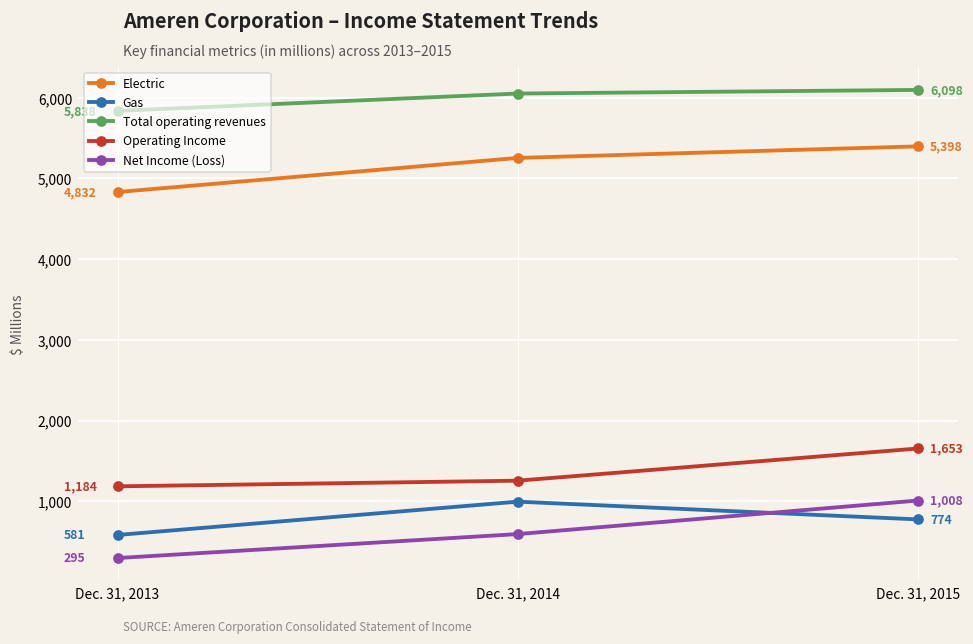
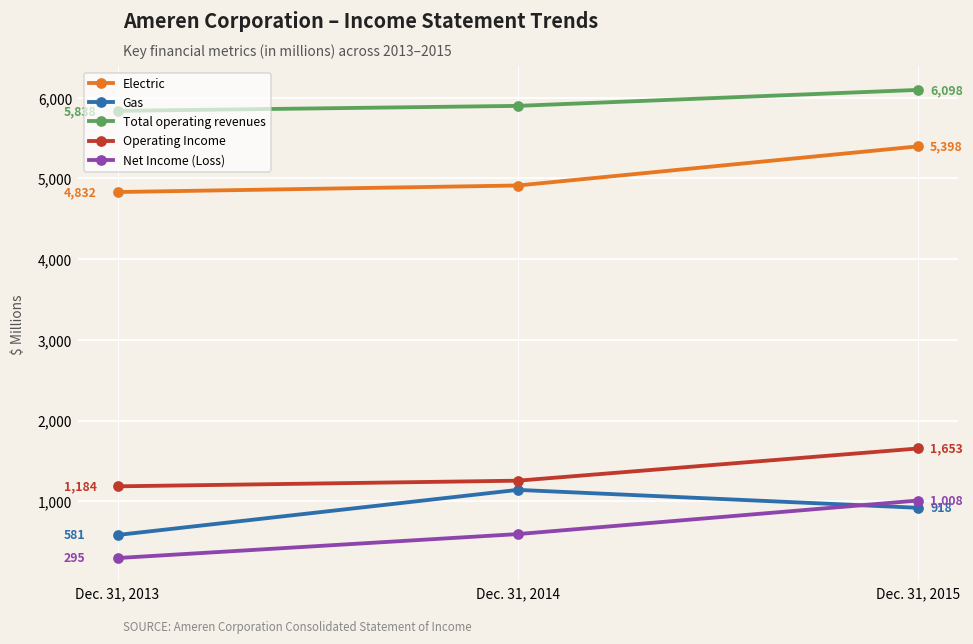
  {
    "Electric": {
-     "Dec. 31, 2014": "5,300"
+     "Dec. 31, 2014": "4,900"
    },
    "Gas": {
-     "Dec. 31, 2014": "1,000",
-     "Dec. 31, 2015": "774"
+     "Dec. 31, 2014": "1,100",
+     "Dec. 31, 2015": "918"
    },
    "Total operating revenues": {
-     "Dec. 31, 2014": "6,100"
+     "Dec. 31, 2014": "5,900"
    },
    "Operating Income": {
      "Dec. 31, 2013": "1,184",
      "Dec. 31, 2015": "1,653"
    },
    "Net Income (Loss)": {
      "Dec. 31, 2015": "1,008"
    }
  }
